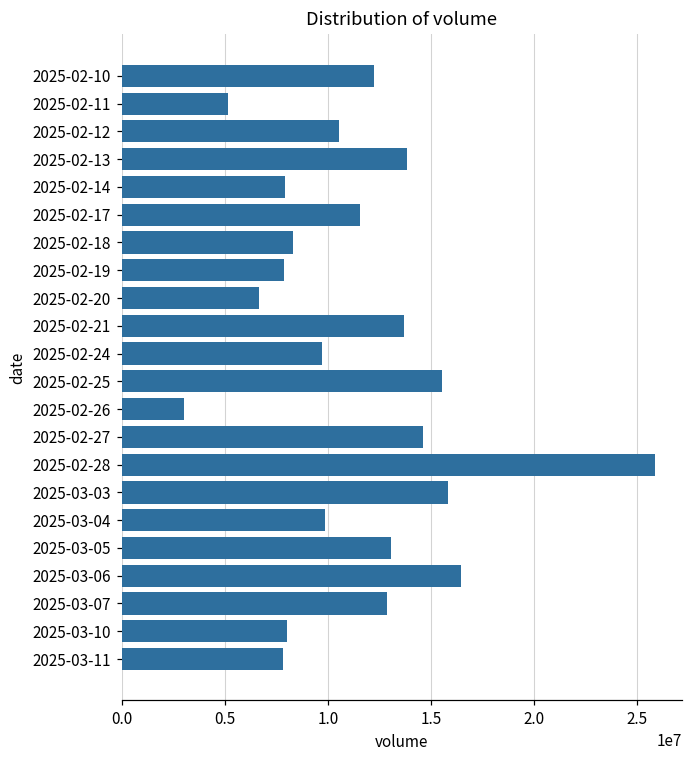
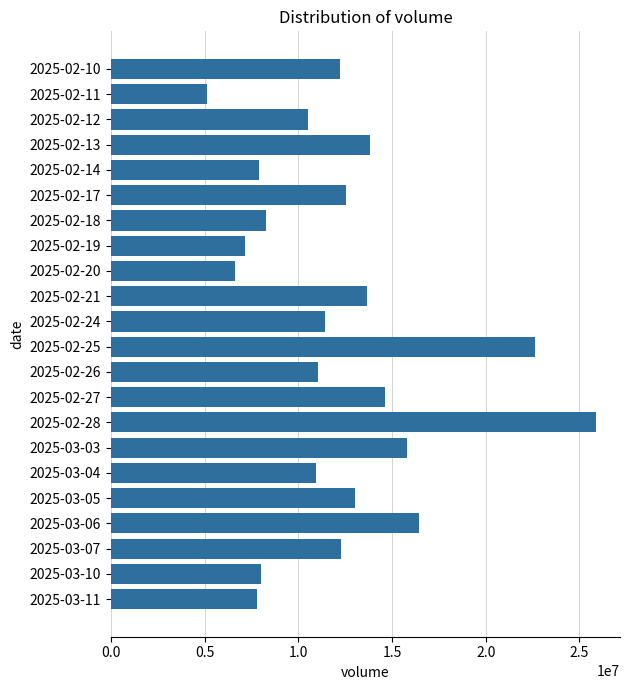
  {
    "2025-02-10": 12200000,
    "2025-02-11": 5200000,
    "2025-02-12": 10500000,
    "2025-02-13": 13900000,
    "2025-02-14": 7900000,
-   "2025-02-17": 11600000,
+   "2025-02-17": 12600000,
    "2025-02-18": 8300000,
-   "2025-02-19": 7900000,
+   "2025-02-19": 7200000,
    "2025-02-20": 6600000,
    "2025-02-21": 13700000,
-   "2025-02-24": 9700000,
-   "2025-02-25": 15500000,
-   "2025-02-26": 3000000,
+   "2025-02-24": 11400000,
+   "2025-02-25": 22600000,
+   "2025-02-26": 11100000,
    "2025-02-27": 14600000,
    "2025-02-28": 25900000,
    "2025-03-03": 15800000,
-   "2025-03-04": 9900000,
+   "2025-03-04": 10900000,
    "2025-03-05": 13000000,
    "2025-03-06": 16500000,
-   "2025-03-07": 12900000,
+   "2025-03-07": 12300000,
    "2025-03-10": 8000000,
    "2025-03-11": 7800000
  }
